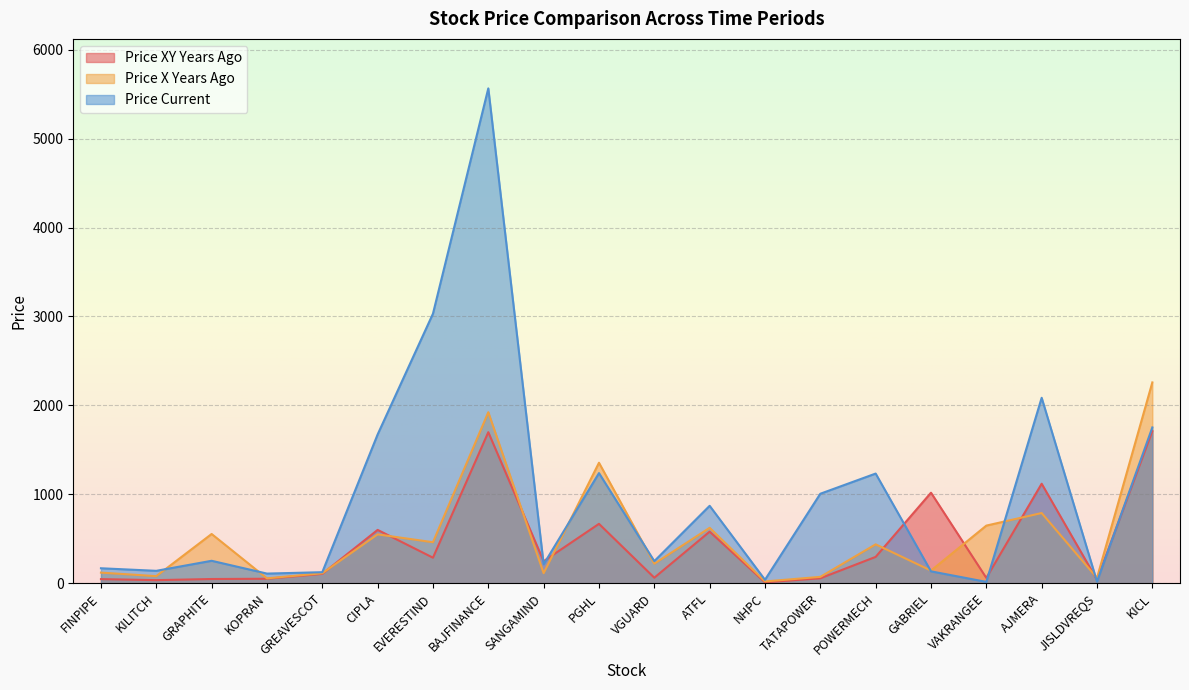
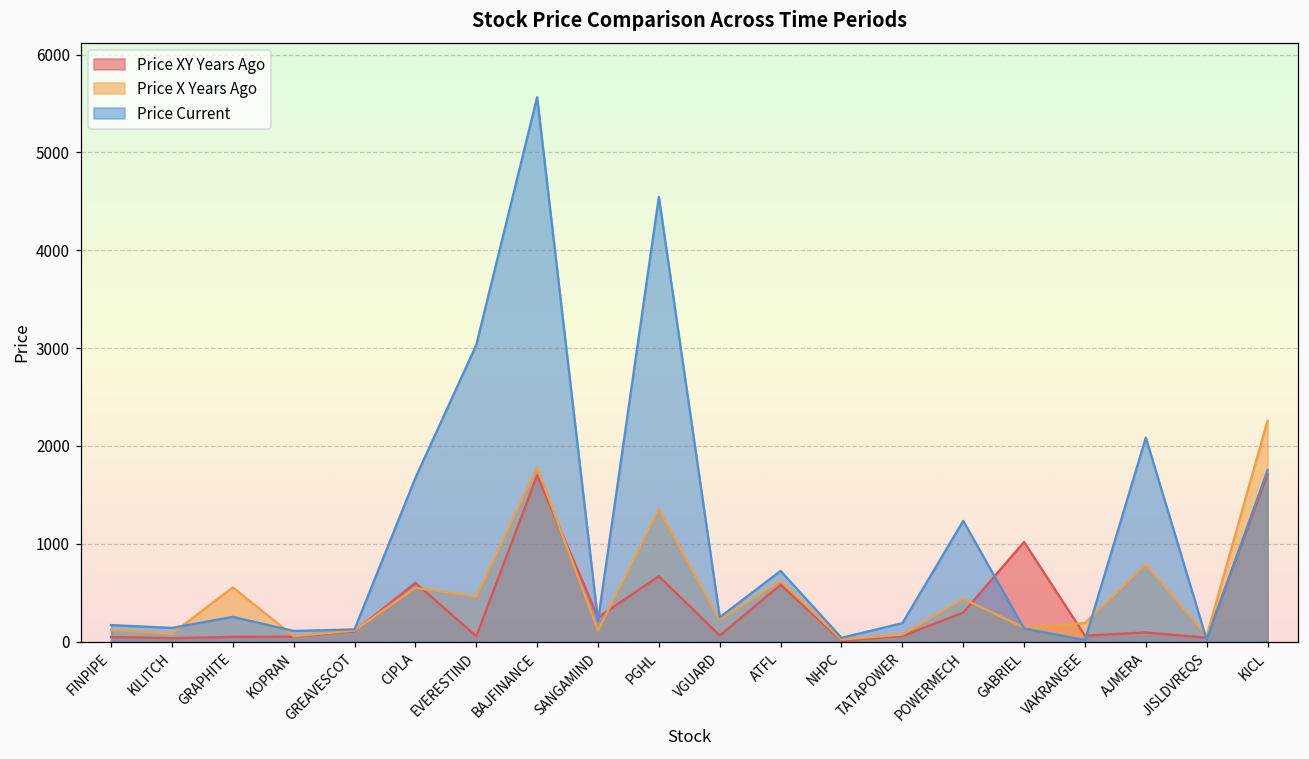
  {
    "Price XY Years Ago": {
      "FINPIPE": 0,
      "KILITCH": 0,
      "GRAPHITE": 0,
      "CIPLA": 600,
-     "EVERESTIND": 300,
+     "EVERESTIND": 100,
      "BAJFINANCE": 1700,
      "SANGAMIND": 200,
      "PGHL": 700,
      "VGUARD": 100,
      "ATFL": 600,
      "POWERMECH": 300,
      "GABRIEL": 1000,
      "VAKRANGEE": 100,
-     "AJMERA": 1100,
+     "AJMERA": 100,
      "KICL": 1700
    },
    "Price X Years Ago": {
      "FINPIPE": 100,
      "KILITCH": 100,
      "GRAPHITE": 600,
      "CIPLA": 500,
      "EVERESTIND": 500,
-     "BAJFINANCE": 1900,
+     "BAJFINANCE": 1800,
      "SANGAMIND": 100,
      "PGHL": 1400,
      "VGUARD": 200,
      "ATFL": 600,
      "POWERMECH": 400,
-     "VAKRANGEE": 600,
+     "VAKRANGEE": 200,
      "AJMERA": 800,
      "KICL": 2300
    },
    "Price Current": {
      "FINPIPE": 200,
      "KILITCH": 100,
      "GRAPHITE": 300,
      "KOPRAN": 100,
      "CIPLA": 1700,
      "EVERESTIND": 3000,
      "BAJFINANCE": 5600,
      "SANGAMIND": 200,
-     "PGHL": 1200,
+     "PGHL": 4500,
      "VGUARD": 200,
-     "ATFL": 900,
-     "TATAPOWER": 1000,
+     "ATFL": 700,
+     "TATAPOWER": 200,
      "POWERMECH": 1200,
      "VAKRANGEE": 0,
      "AJMERA": 2100,
      "KICL": 1800
    }
  }
